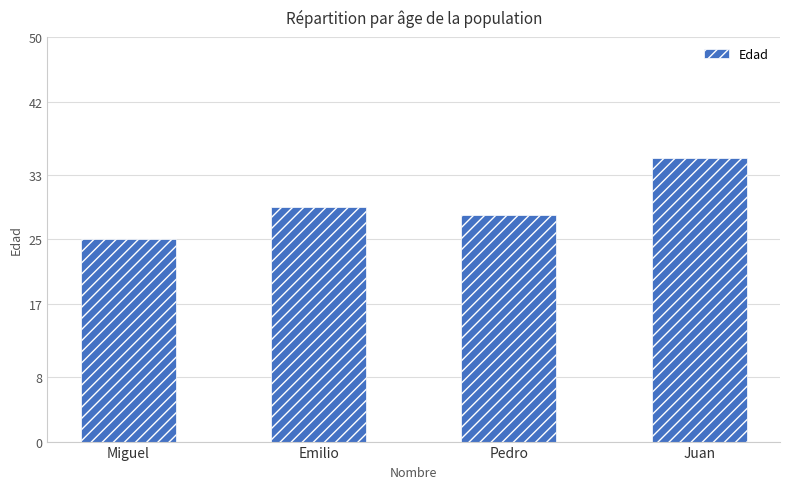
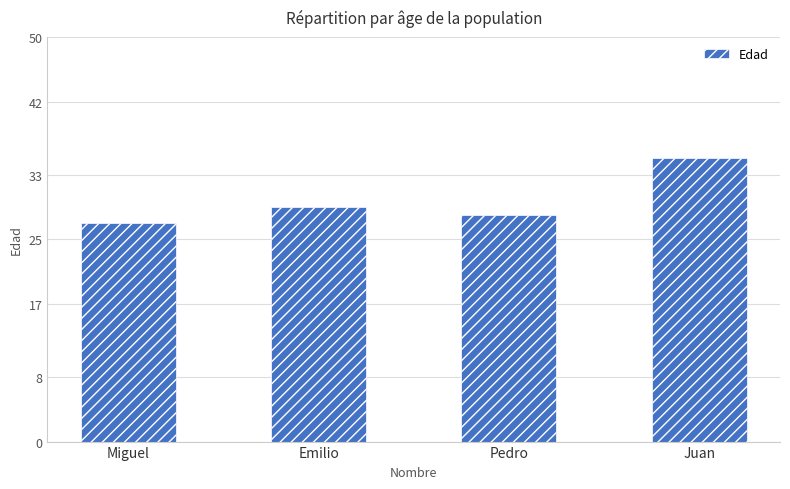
  {
-   "Miguel": 25,
+   "Miguel": 27,
    "Emilio": 29,
    "Pedro": 28,
    "Juan": 35
  }
